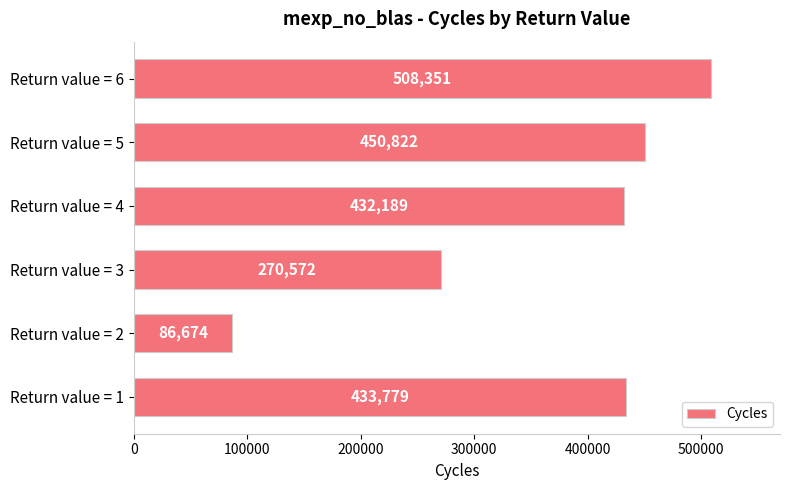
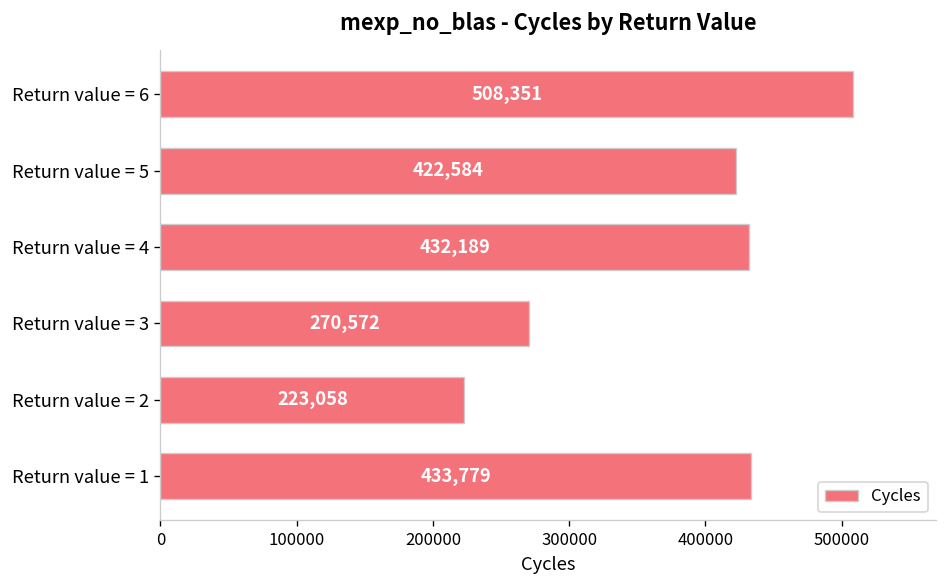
  {
    "Return value = 6": "508,351",
-   "Return value = 5": "450,822",
+   "Return value = 5": "422,584",
    "Return value = 4": "432,189",
    "Return value = 3": "270,572",
-   "Return value = 2": "86,674",
+   "Return value = 2": "223,058",
    "Return value = 1": "433,779"
  }
